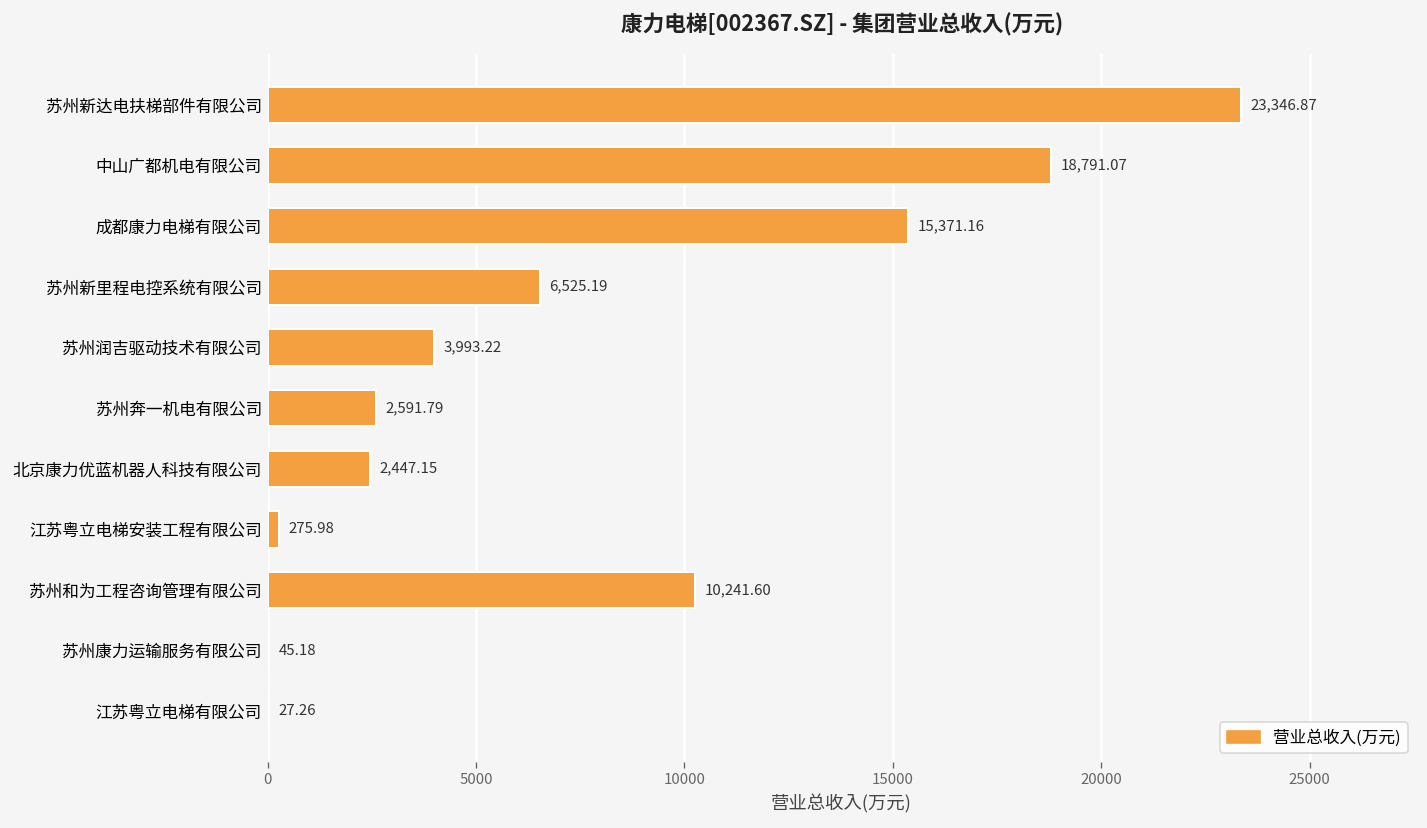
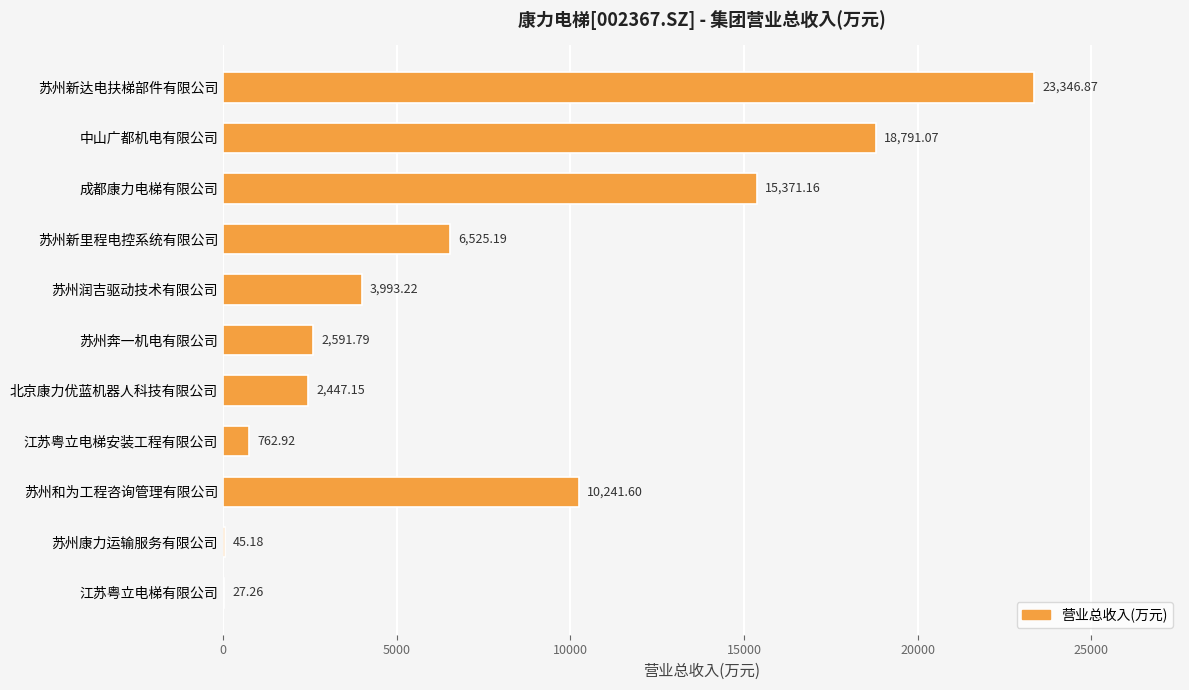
  {
    "苏州新达电扶梯部件有限公司": "23,346.87",
    "中山广都机电有限公司": "18,791.07",
    "成都康力电梯有限公司": "15,371.16",
    "苏州新里程电控系统有限公司": "6,525.19",
    "苏州润吉驱动技术有限公司": "3,993.22",
    "苏州奔一机电有限公司": "2,591.79",
    "北京康力优蓝机器人科技有限公司": "2,447.15",
-   "江苏粤立电梯安装工程有限公司": "275.98",
+   "江苏粤立电梯安装工程有限公司": "762.92",
    "苏州和为工程咨询管理有限公司": "10,241.60",
    "苏州康力运输服务有限公司": "45.18",
    "江苏粤立电梯有限公司": "27.26"
  }
